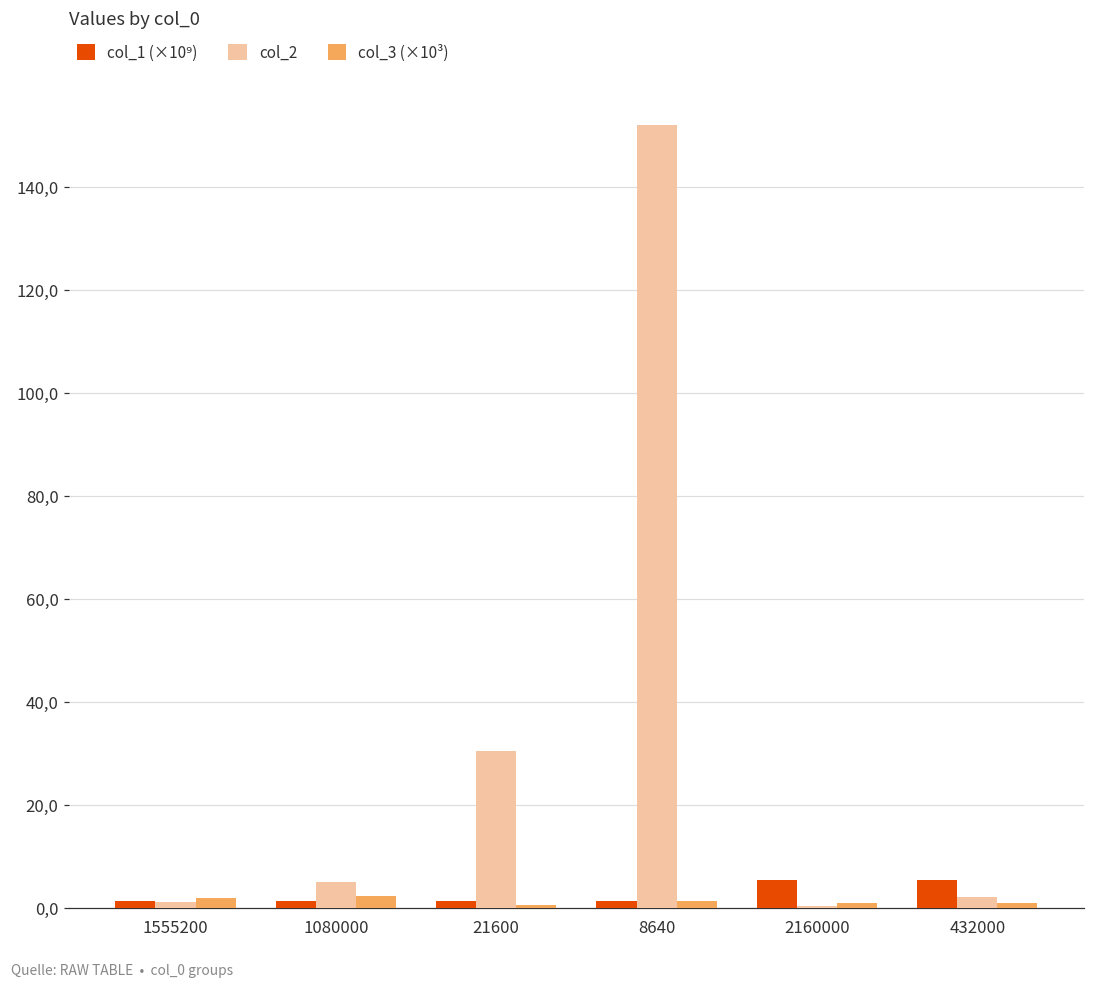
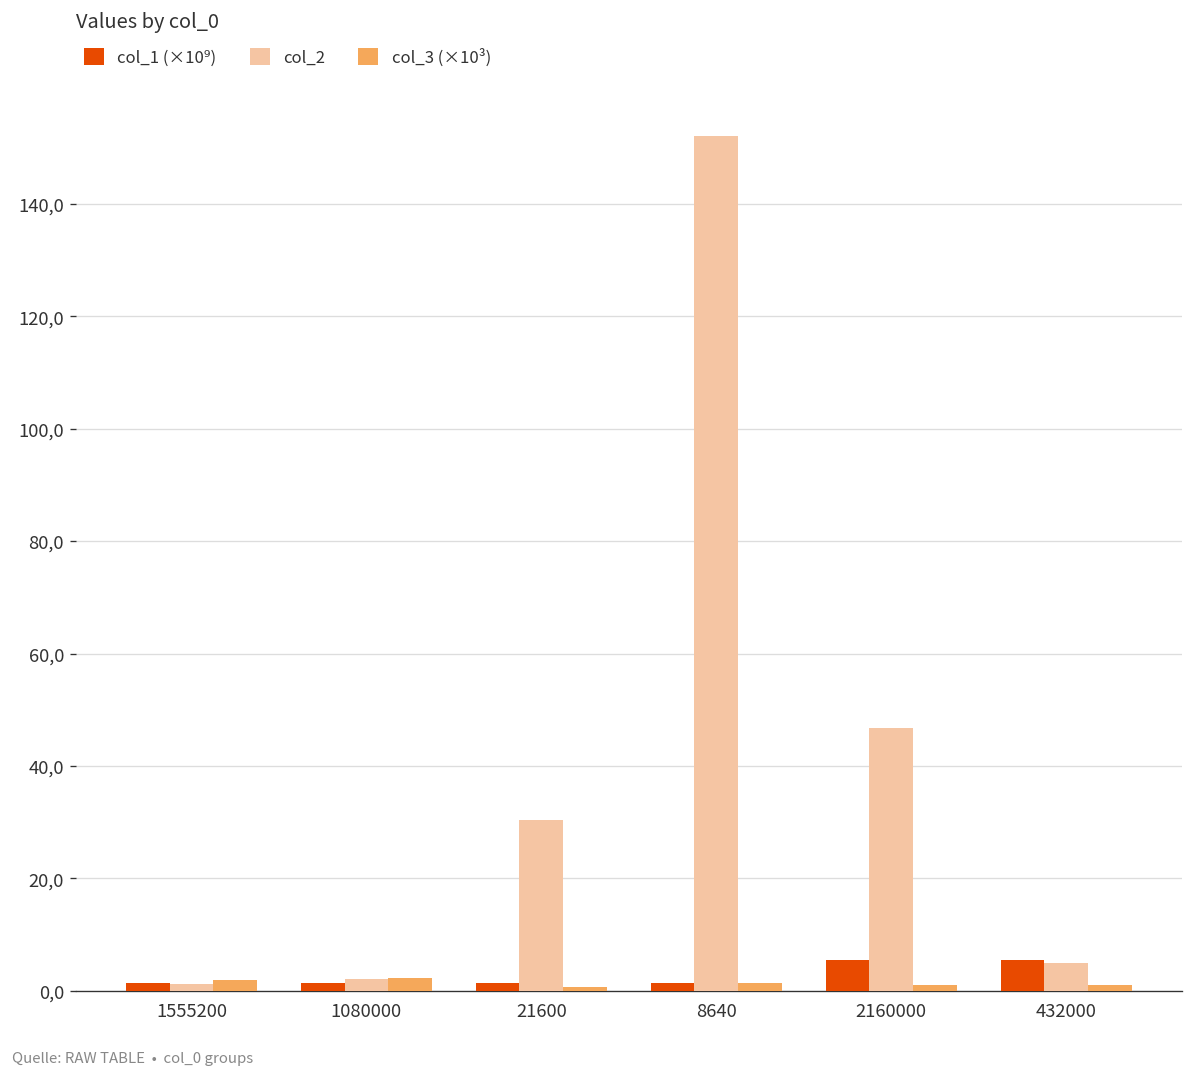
  {
    "col_1 (×10⁹)": {
      "1555200": 10,
      "1080000": 10,
      "21600": 10,
      "8640": 10,
      "2160000": 50,
      "432000": 50
    },
    "col_2": {
      "1555200": 10,
-     "1080000": 50,
+     "1080000": 20,
      "21600": 300,
      "8640": 1520,
-     "2160000": 0,
-     "432000": 20
+     "2160000": 470,
+     "432000": 50
    },
    "col_3 (×10³)": {
      "1555200": 20,
      "1080000": 20,
      "21600": 10,
      "8640": 10,
      "2160000": 10,
      "432000": 10
    }
  }
